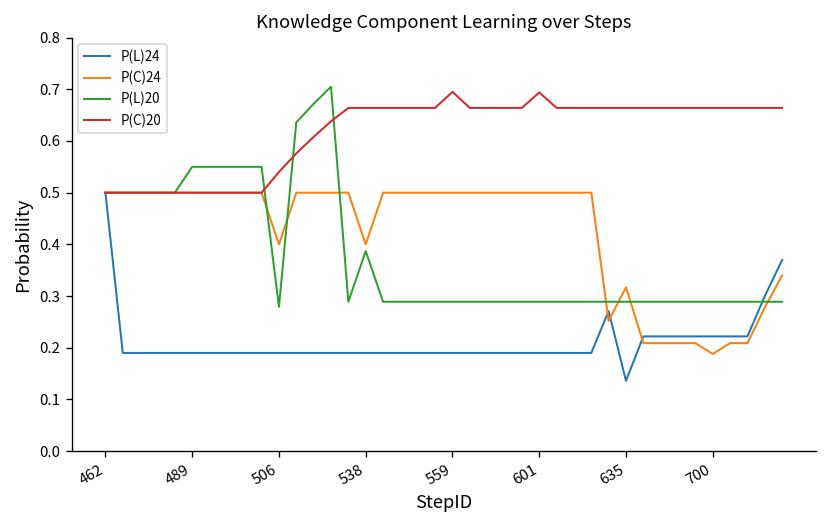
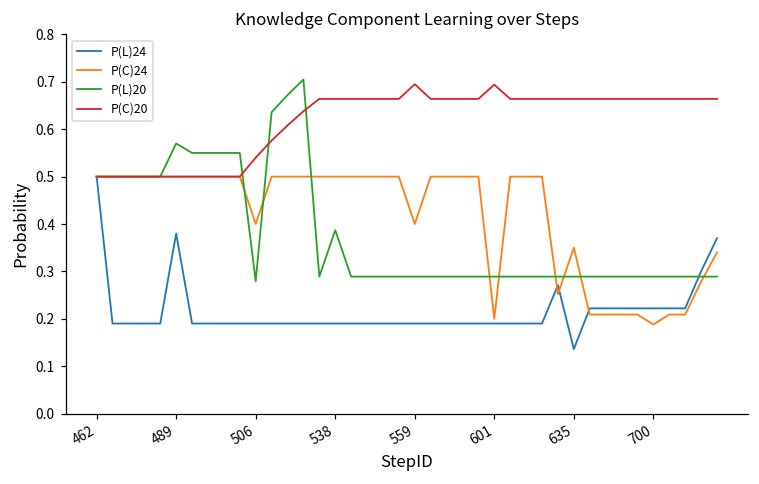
  {
    "P(L)24": {
-     "489": 0.19,
+     "489": 0.38,
      "506": 0.19,
      "538": 0.19,
      "559": 0.19,
      "601": 0.19,
      "635": 0.14,
      "700": 0.22
    },
    "P(C)24": {
      "506": 0.40,
-     "538": 0.4,
-     "559": 0.5,
-     "601": 0.5,
-     "635": 0.32,
+     "538": 0.5,
+     "559": 0.4,
+     "601": 0.2,
+     "635": 0.35,
      "700": 0.19
    },
    "P(L)20": {
-     "489": 0.55,
+     "489": 0.57,
      "506": 0.28,
      "538": 0.39,
      "559": 0.29,
      "601": 0.29,
      "635": 0.29,
      "700": 0.29
    },
    "P(C)20": {
      "506": 0.54,
      "538": 0.66,
      "559": 0.70,
      "601": 0.69,
      "635": 0.66,
      "700": 0.66
    }
  }
